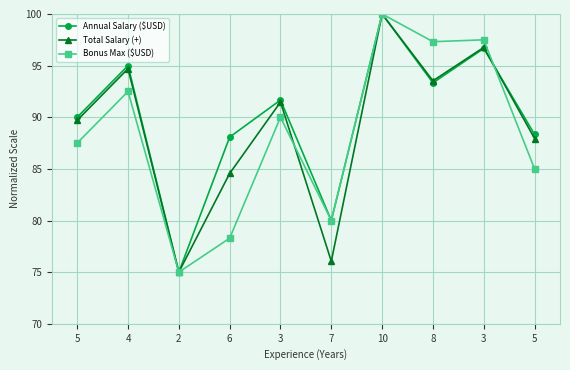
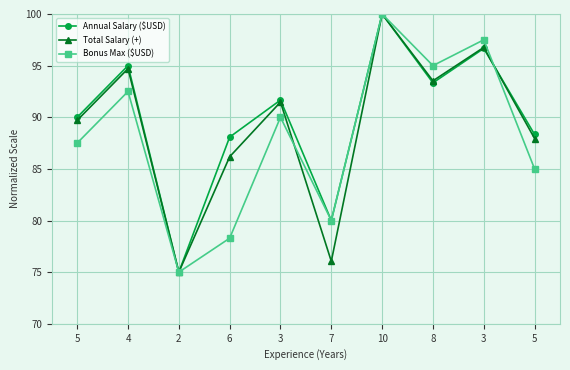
  {
    "Annual Salary ($USD)": {
      "4": 95.0,
      "6": 88.1
    },
    "Total Salary (+)": {
      "4": 94.7,
-     "6": 84.6,
+     "6": 86.2,
      "7": 76.1
    },
    "Bonus Max ($USD)": {
      "4": 92.5,
      "6": 78.3,
-     "8": 97.3
+     "8": 95.0
    }
  }
